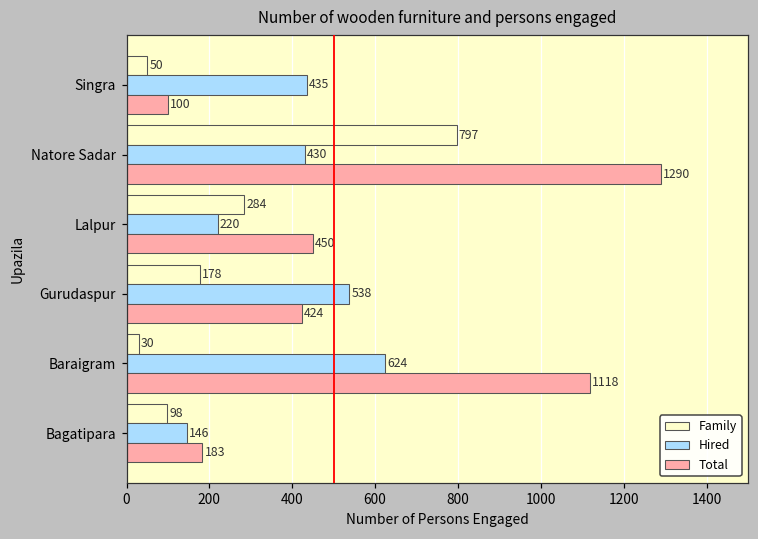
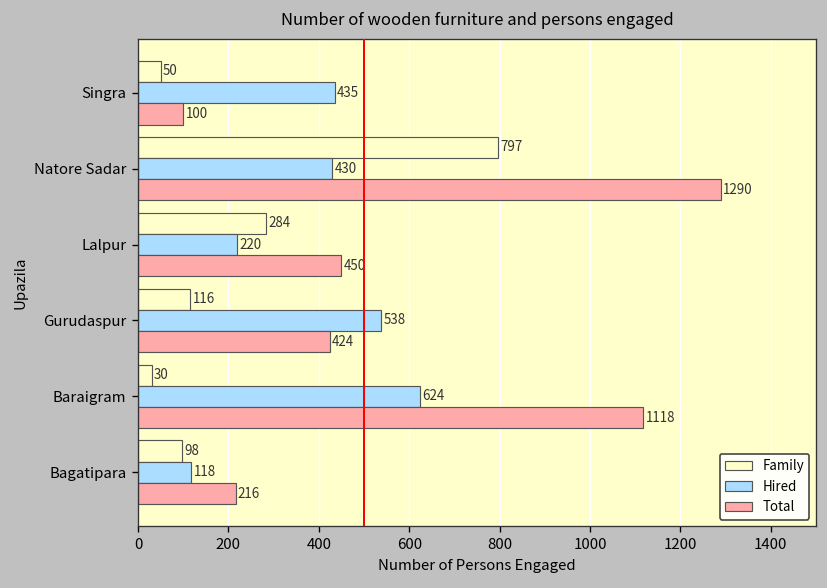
  {
    "Family": {
      "Singra": 50,
      "Natore Sadar": 797,
      "Lalpur": 284,
-     "Gurudaspur": 178,
+     "Gurudaspur": 116,
      "Baraigram": 30,
      "Bagatipara": 98
    },
    "Hired": {
      "Singra": 435,
      "Natore Sadar": 430,
      "Lalpur": 220,
      "Gurudaspur": 538,
      "Baraigram": 624,
-     "Bagatipara": 146
+     "Bagatipara": 118
    },
    "Total": {
      "Singra": 100,
      "Natore Sadar": 1290,
      "Lalpur": 450,
      "Gurudaspur": 424,
      "Baraigram": 1118,
-     "Bagatipara": 183
+     "Bagatipara": 216
    }
  }
